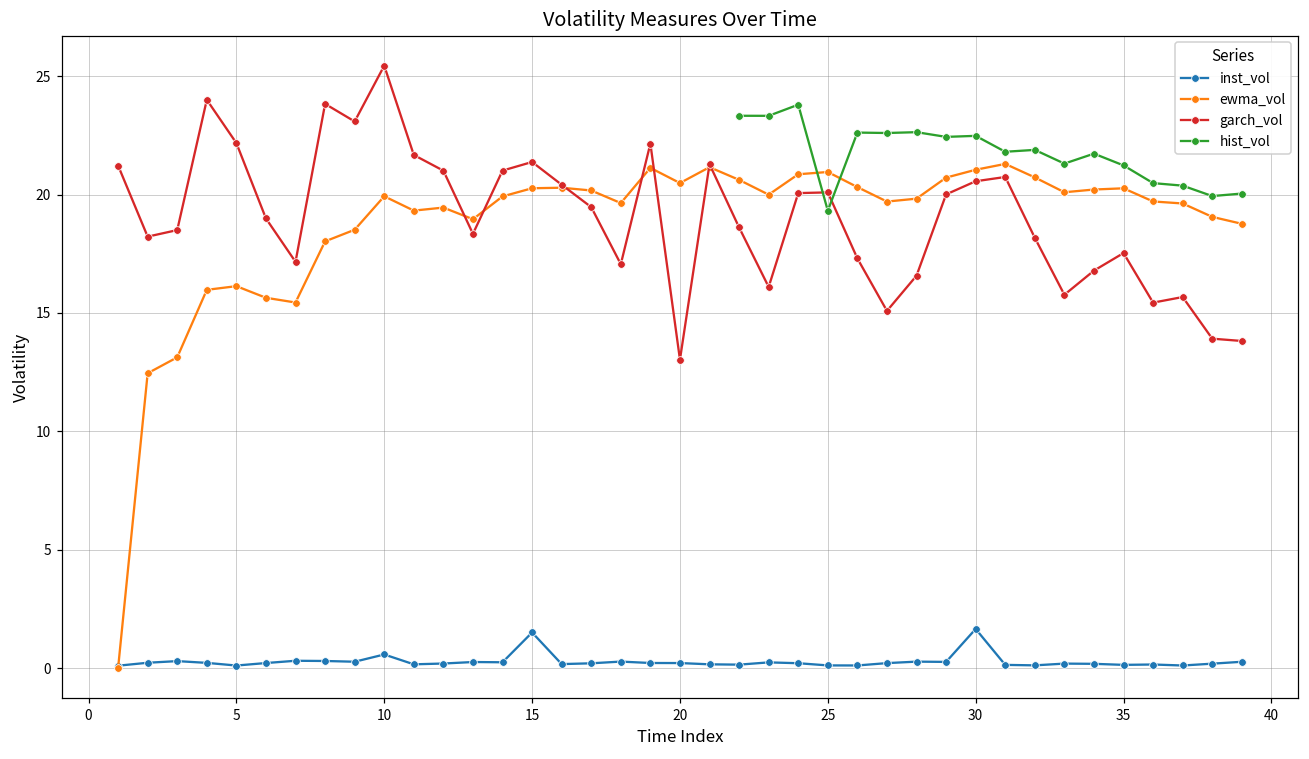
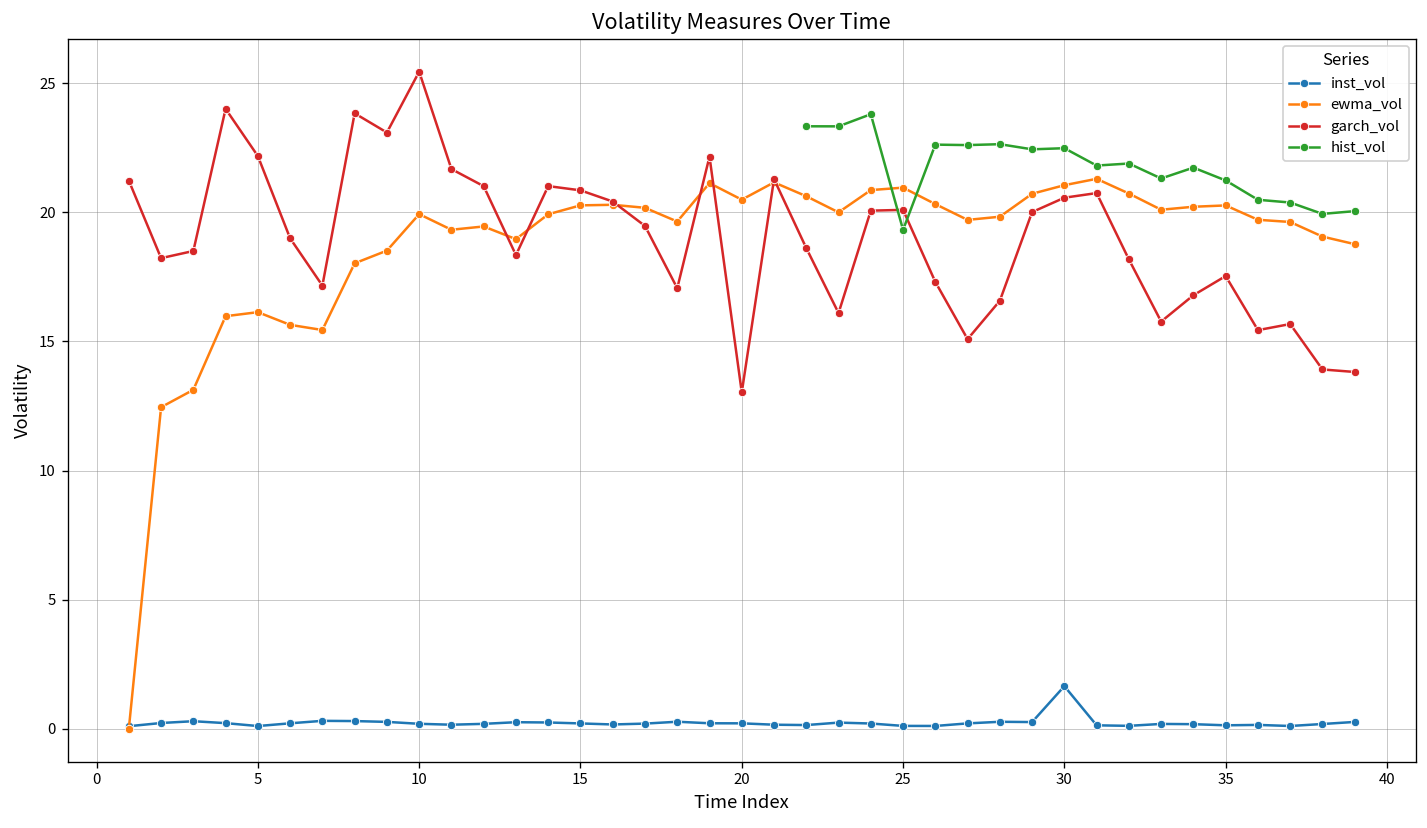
  {
    "inst_vol": {
      "5": 0.1,
-     "10": 0.6,
-     "15": 1.5,
+     "10": 0.2,
+     "15": 0.2,
      "20": 0.2,
      "25": 0.1,
      "30": 1.7,
      "35": 0.1
    },
    "ewma_vol": {
      "5": 16.1,
      "10": 19.9,
      "15": 20.3,
      "20": 20.5,
      "25": 21.0,
      "30": 21.0,
      "35": 20.3
    },
    "garch_vol": {
      "5": 22.2,
      "10": 25.4,
-     "15": 21.4,
+     "15": 20.8,
      "20": 13.0,
      "25": 20.1,
      "30": 20.6,
      "35": 17.5
    },
    "hist_vol": {
      "25": 19.3,
      "30": 22.5,
      "35": 21.2
    }
  }
